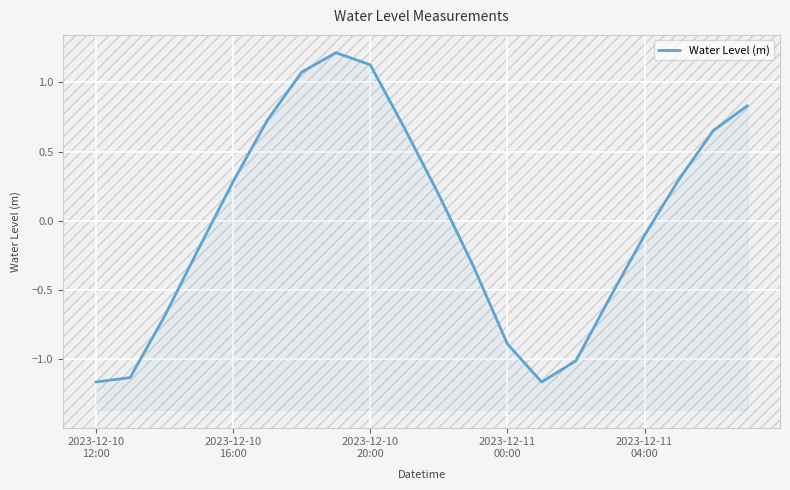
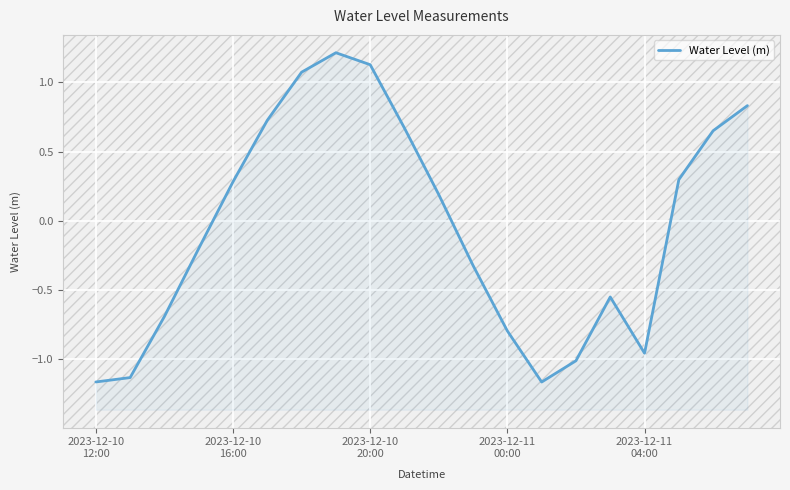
  {
    "2023-12-10 12:00": -1.16,
    "2023-12-10 16:00": 0.28,
    "2023-12-10 20:00": 1.13,
-   "2023-12-11 00:00": -0.89,
-   "2023-12-11 04:00": -0.10
+   "2023-12-11 00:00": -0.79,
+   "2023-12-11 04:00": -0.96
  }
